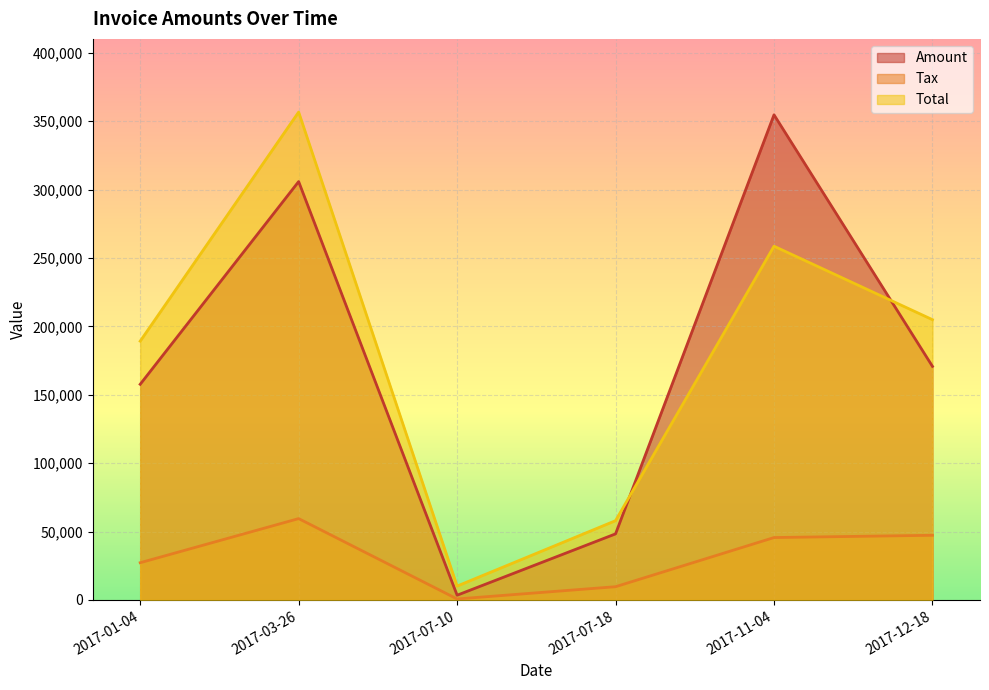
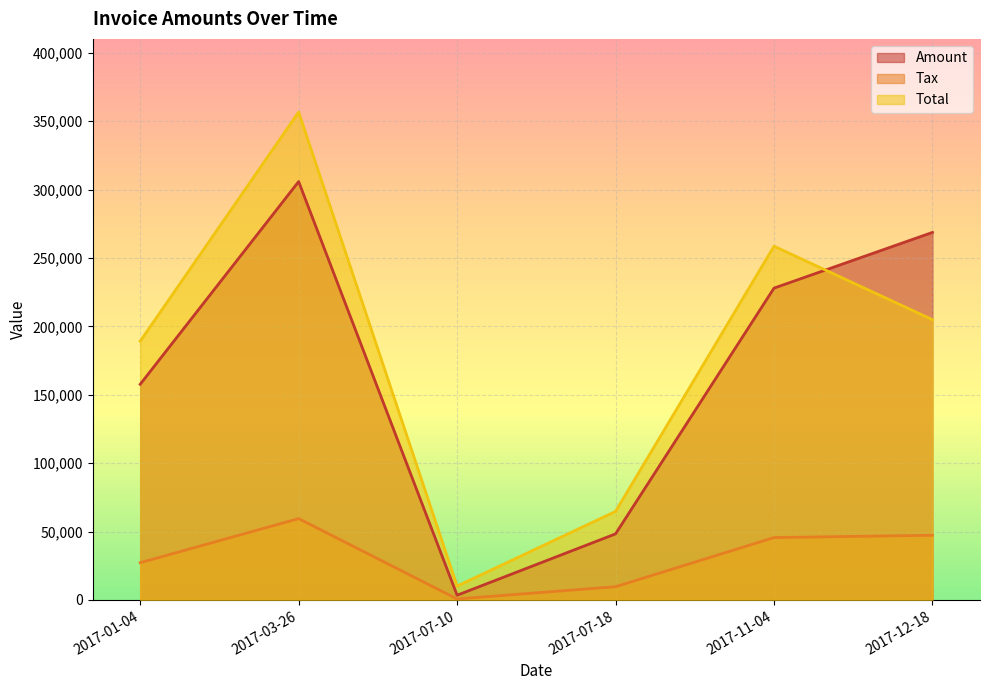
  {
    "Amount": {
      "2017-01-04": "158,000",
      "2017-03-26": "306,000",
      "2017-07-10": "3,000",
      "2017-07-18": "48,000",
-     "2017-11-04": "355,000",
-     "2017-12-18": "171,000"
+     "2017-11-04": "228,000",
+     "2017-12-18": "269,000"
    },
    "Tax": {
      "2017-01-04": "27,000",
      "2017-03-26": "59,000",
      "2017-07-10": "1,000",
      "2017-07-18": "10,000",
      "2017-11-04": "46,000",
      "2017-12-18": "47,000"
    },
    "Total": {
      "2017-01-04": "189,000",
      "2017-03-26": "357,000",
      "2017-07-10": "10,000",
-     "2017-07-18": "58,000",
+     "2017-07-18": "65,000",
      "2017-11-04": "259,000",
      "2017-12-18": "205,000"
    }
  }
